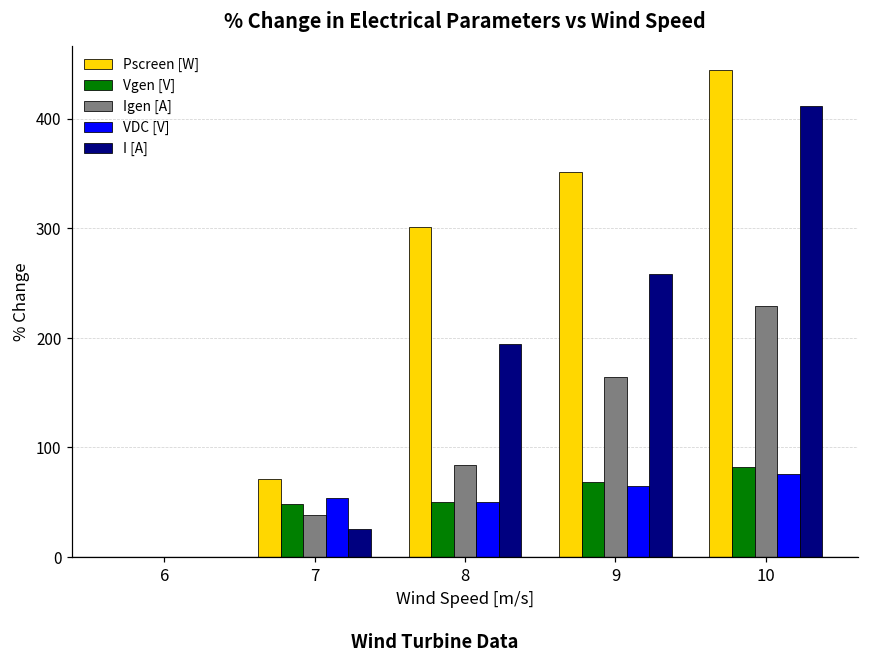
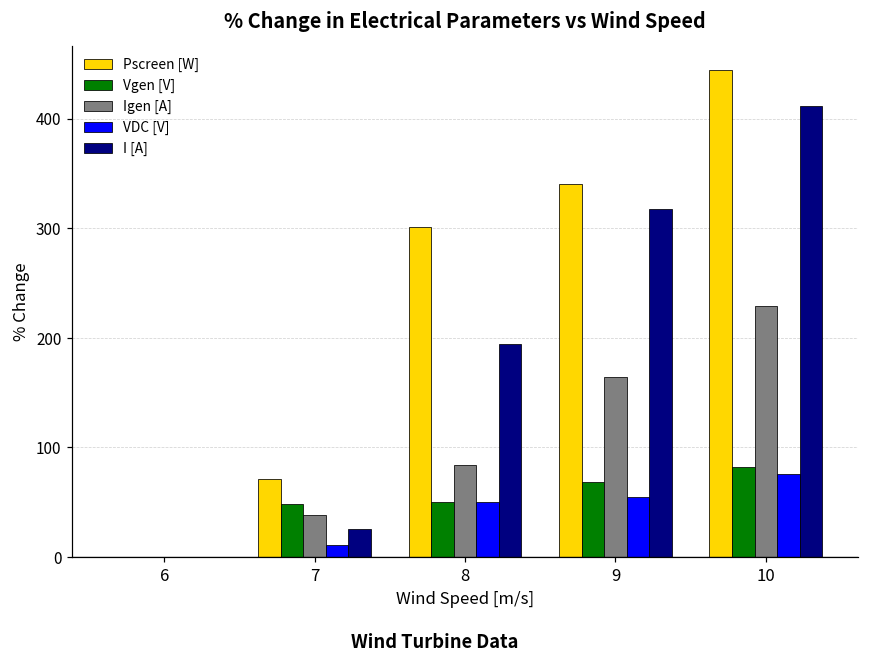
  {
    "Pscreen [W]": {
      "6": 0,
      "7": 70,
      "8": 300,
-     "9": 350,
+     "9": 340,
      "10": 440
    },
    "Vgen [V]": {
      "6": 0,
      "7": 50,
      "8": 50,
      "9": 70,
      "10": 80
    },
    "Igen [A]": {
      "6": 0,
      "7": 40,
      "8": 80,
      "9": 160,
      "10": 230
    },
    "VDC [V]": {
      "6": 0,
-     "7": 50,
+     "7": 10,
      "8": 50,
-     "9": 60,
+     "9": 50,
      "10": 80
    },
    "I [A]": {
      "6": 0,
      "7": 30,
      "8": 190,
-     "9": 260,
+     "9": 320,
      "10": 410
    }
  }
